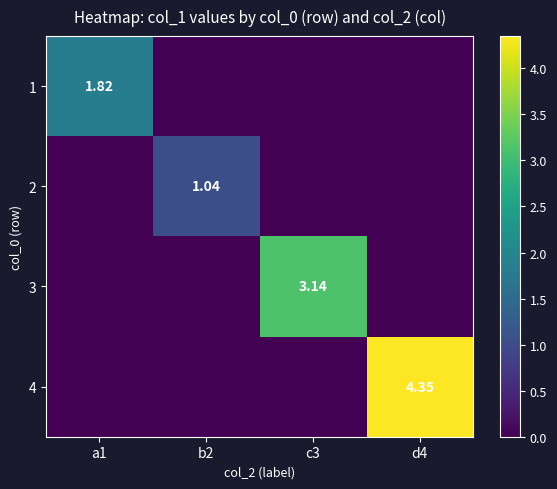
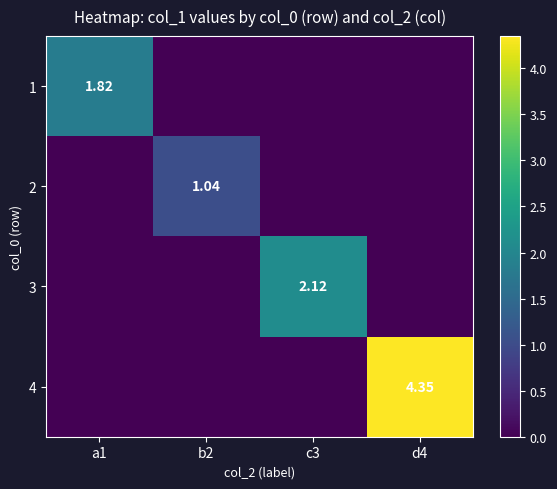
  {
    "1": {
      "a1": 1.82
    },
    "2": {
      "b2": 1.04
    },
    "3": {
-     "c3": 3.14
+     "c3": 2.12
    },
    "4": {
      "d4": 4.35
    }
  }
